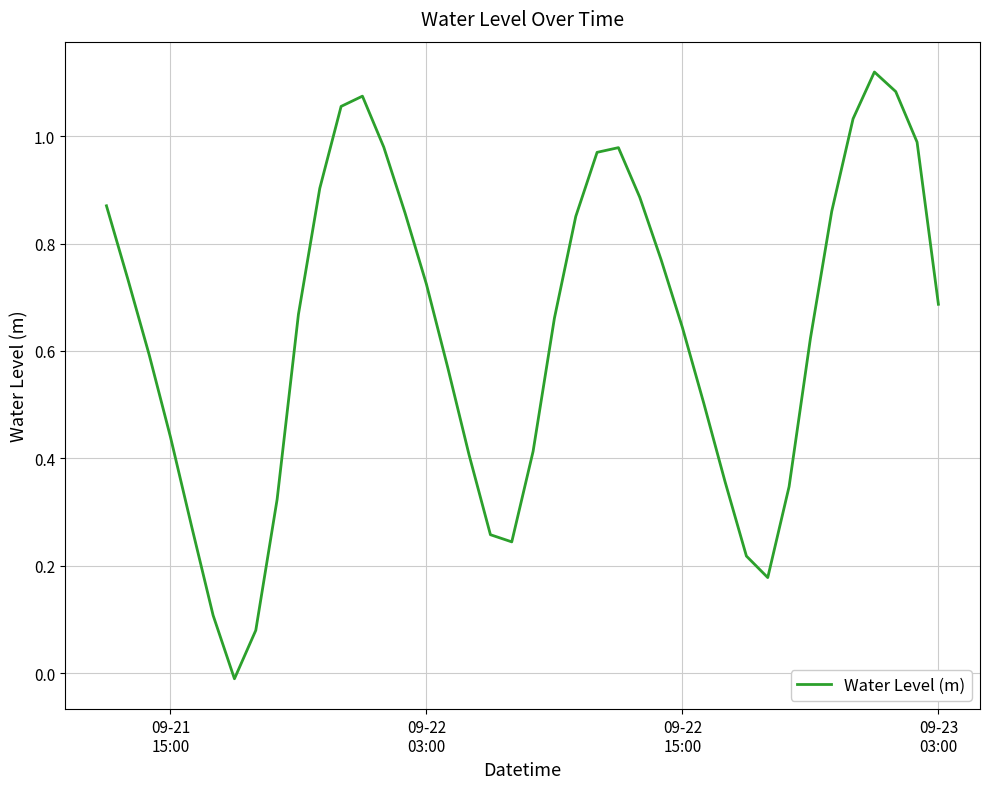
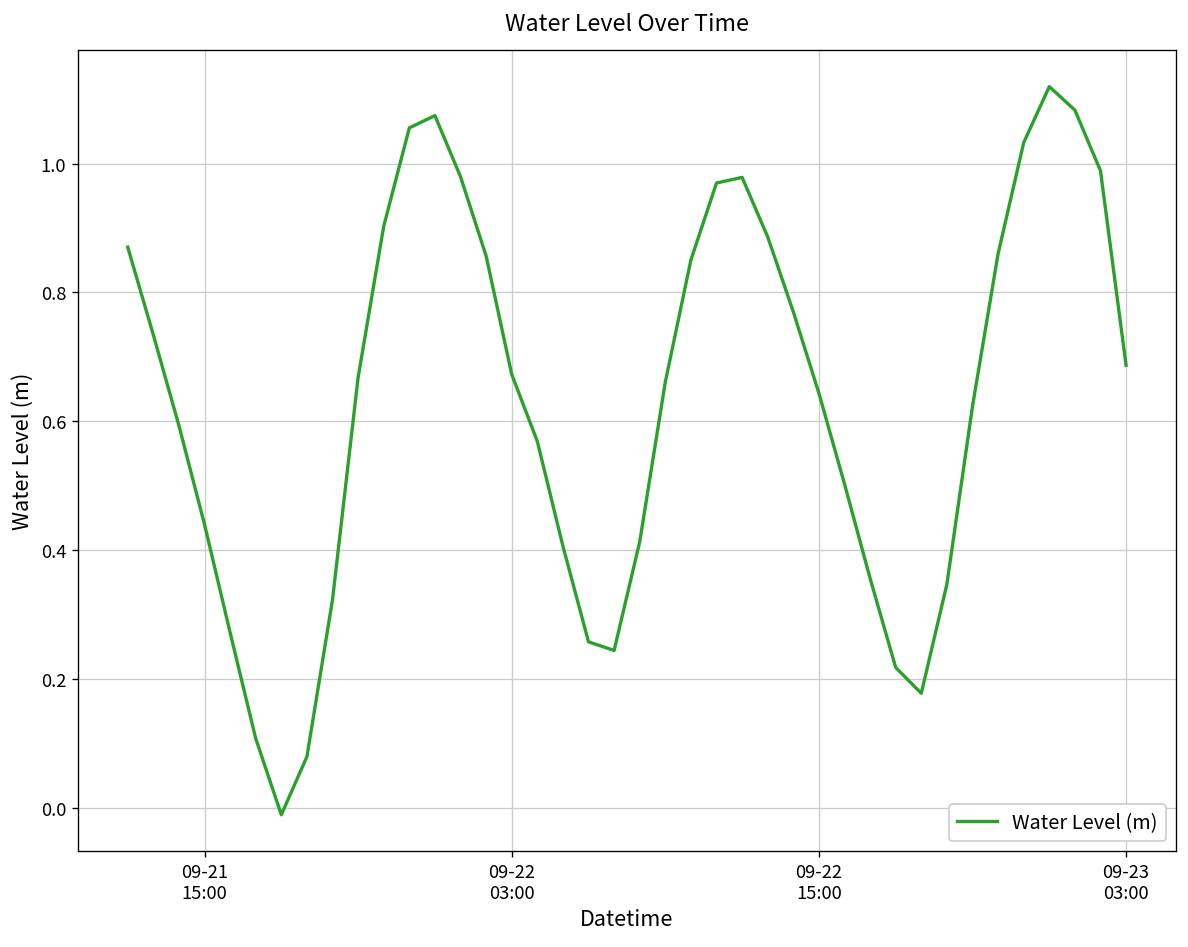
  {
    "09-21 15:00": 0.44,
-   "09-22 03:00": 0.72,
+   "09-22 03:00": 0.67,
    "09-22 15:00": 0.64,
    "09-23 03:00": 0.69
  }
